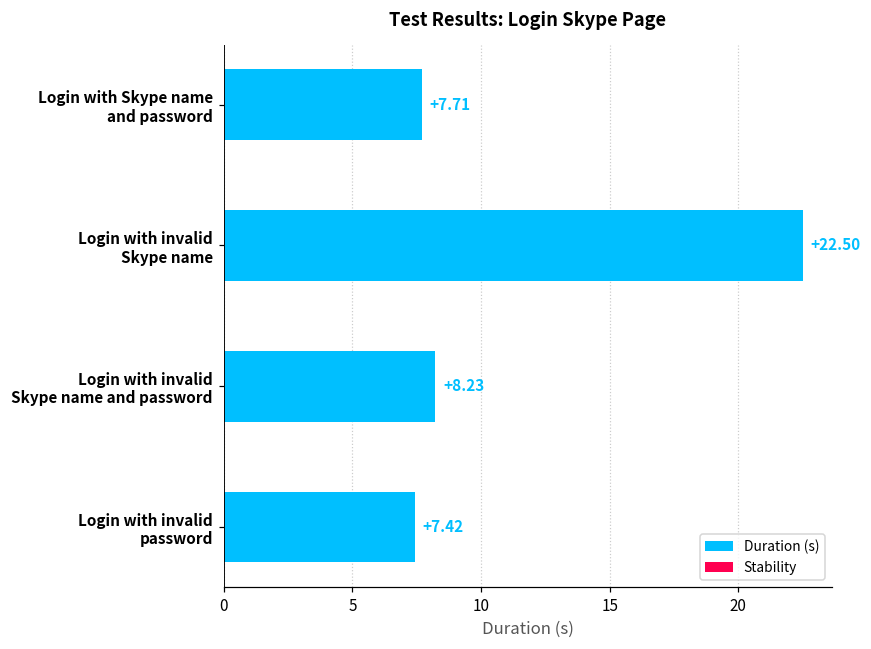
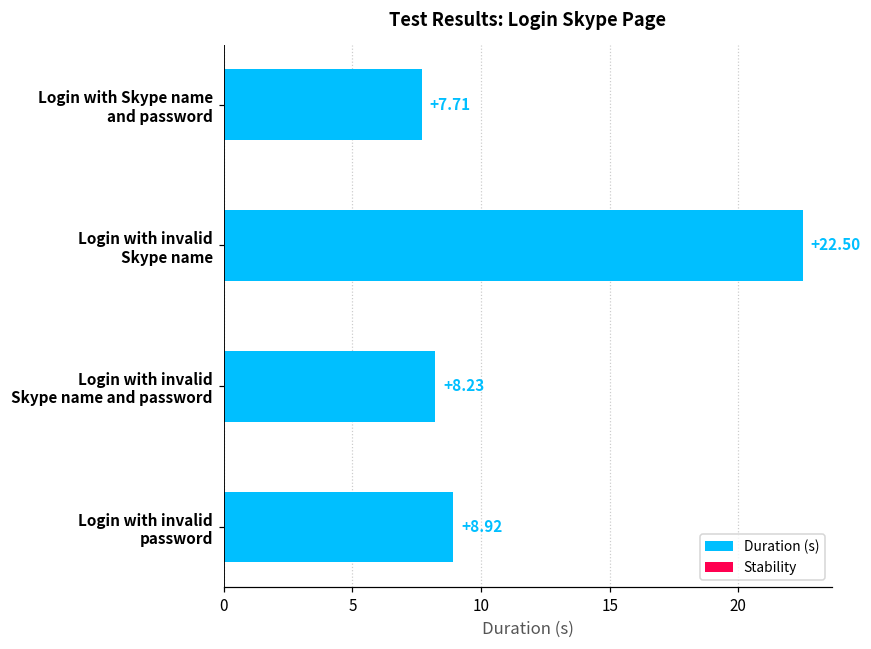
  {
    "Duration (s)": {
      "Login with Skype name and password": "+7.71",
      "Login with invalid Skype name": "+22.50",
      "Login with invalid Skype name and password": "+8.23",
-     "Login with invalid password": "+7.42"
+     "Login with invalid password": "+8.92"
    },
    "Stability": {
      "Login with Skype name and password": "0.0",
      "Login with invalid Skype name": "0.0",
      "Login with invalid Skype name and password": "0.0",
      "Login with invalid password": "0.0"
    }
  }
